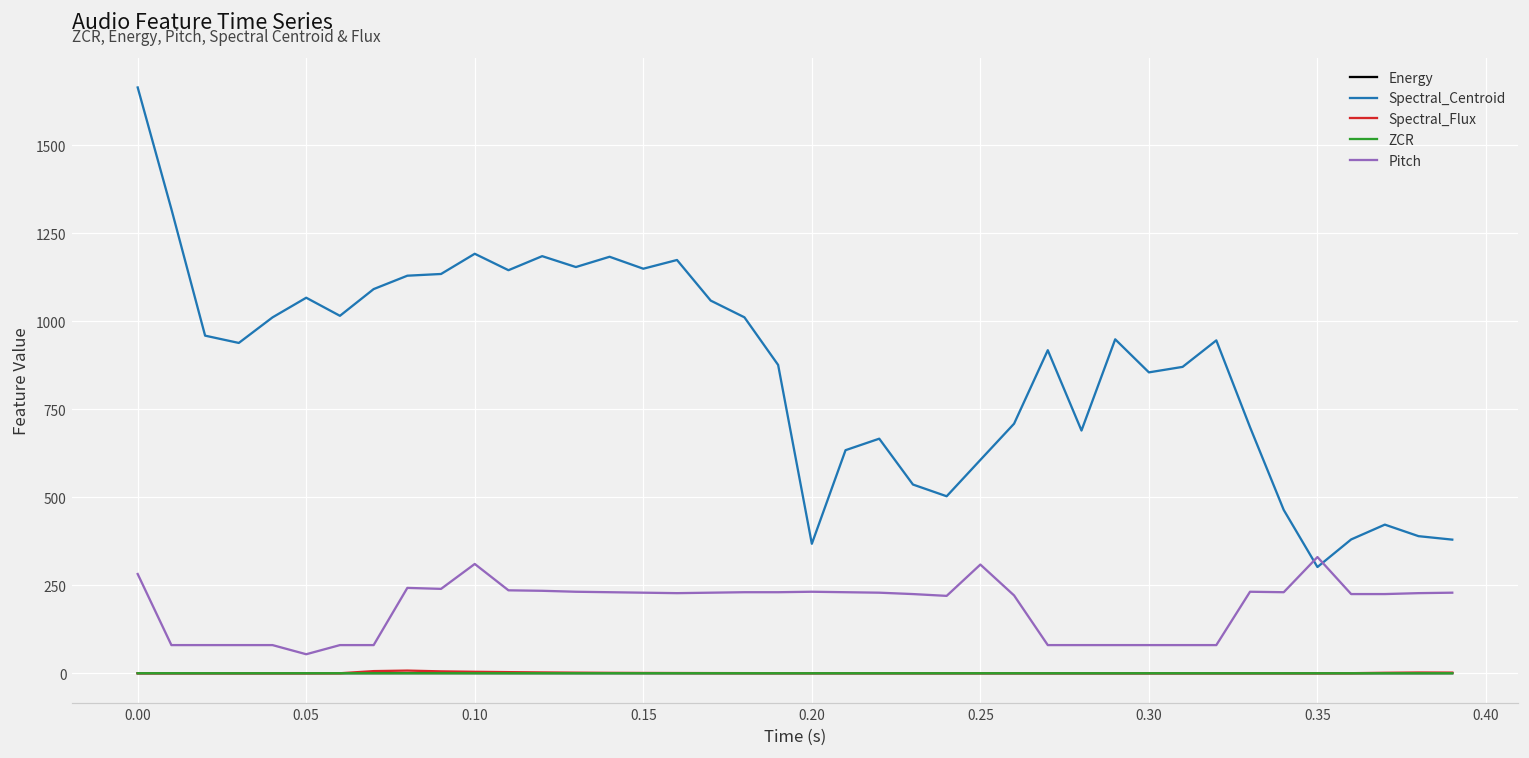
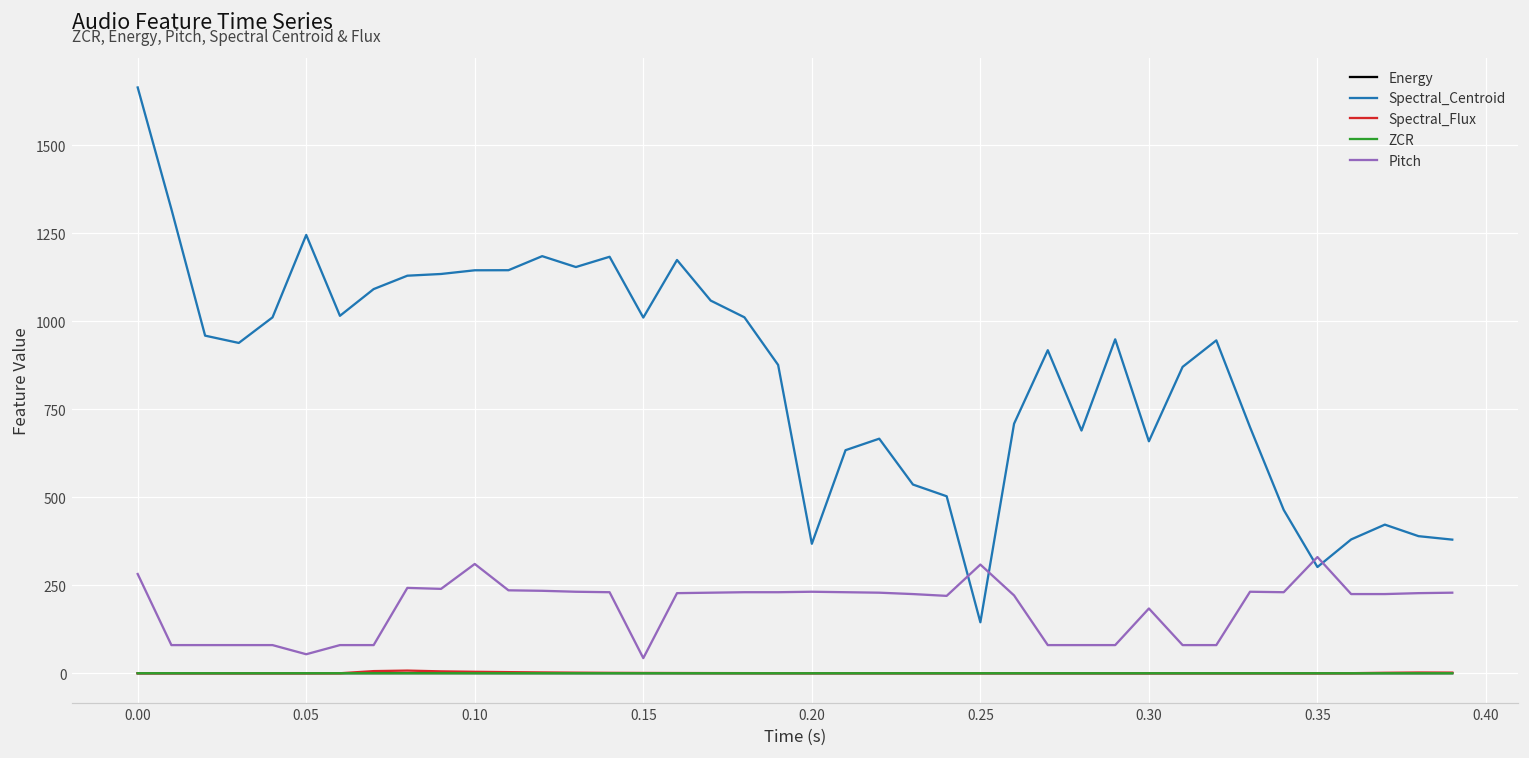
  {
    "Spectral_Centroid": {
      "0.00": 1660,
-     "0.05": 1070,
-     "0.10": 1190,
-     "0.15": 1150,
+     "0.05": 1250,
+     "0.10": 1140,
+     "0.15": 1010,
      "0.20": 370,
-     "0.25": 610,
-     "0.30": 850,
+     "0.25": 140,
+     "0.30": 660,
      "0.35": 300
    },
    "Pitch": {
      "0.00": 280,
      "0.05": 50,
      "0.10": 310,
-     "0.15": 230,
+     "0.15": 40,
      "0.20": 230,
      "0.25": 310,
-     "0.30": 80,
+     "0.30": 180,
      "0.35": 330
    }
  }
